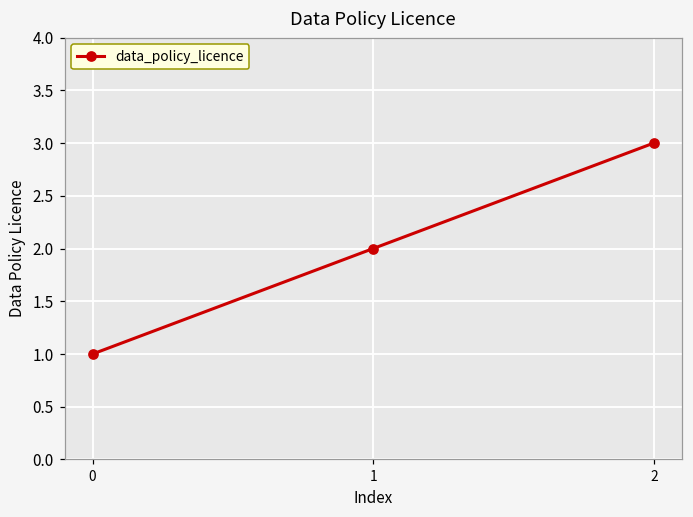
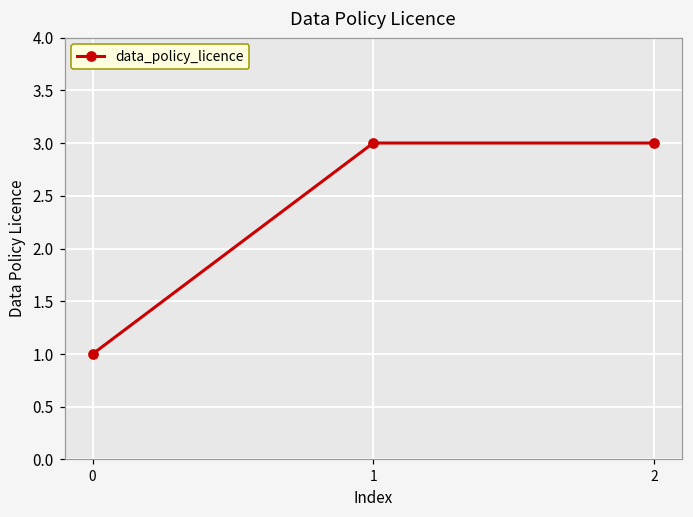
  {
    "0": 1,
-   "1": 2,
+   "1": 3,
    "2": 3
  }
